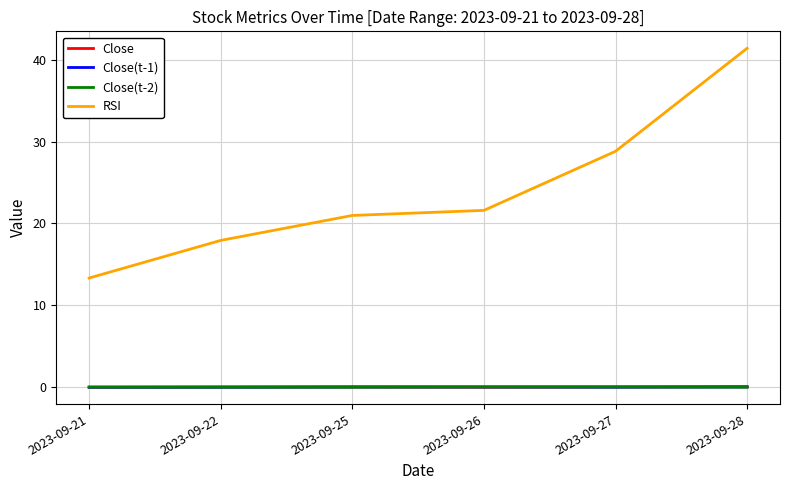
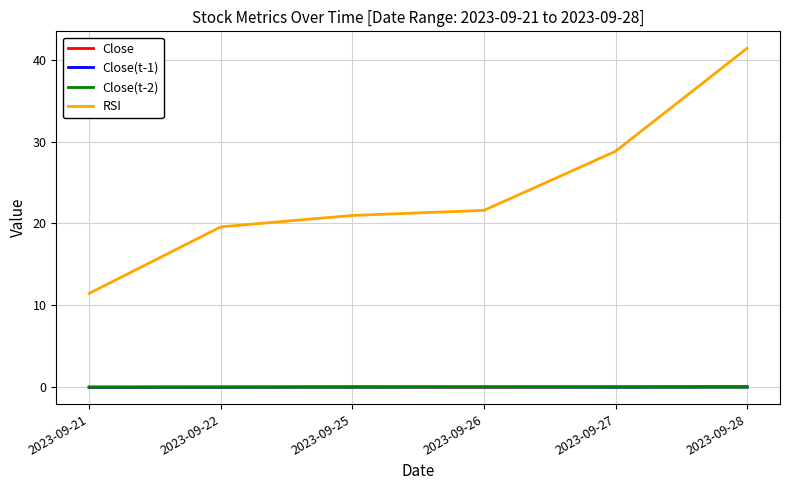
  {
    "Close(t-2)": {
      "2023-09-21": 0,
      "2023-09-22": 0,
      "2023-09-25": 0,
      "2023-09-26": 0,
      "2023-09-27": 0,
      "2023-09-28": 0
    },
    "RSI": {
-     "2023-09-21": 13,
-     "2023-09-22": 18,
+     "2023-09-21": 11,
+     "2023-09-22": 20,
      "2023-09-25": 21,
      "2023-09-26": 22,
      "2023-09-27": 29,
      "2023-09-28": 41
    }
  }
